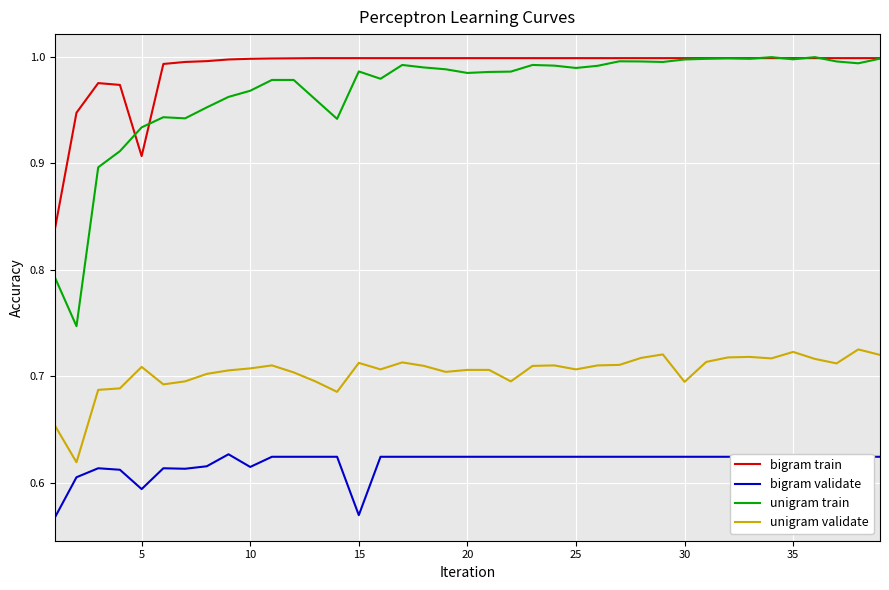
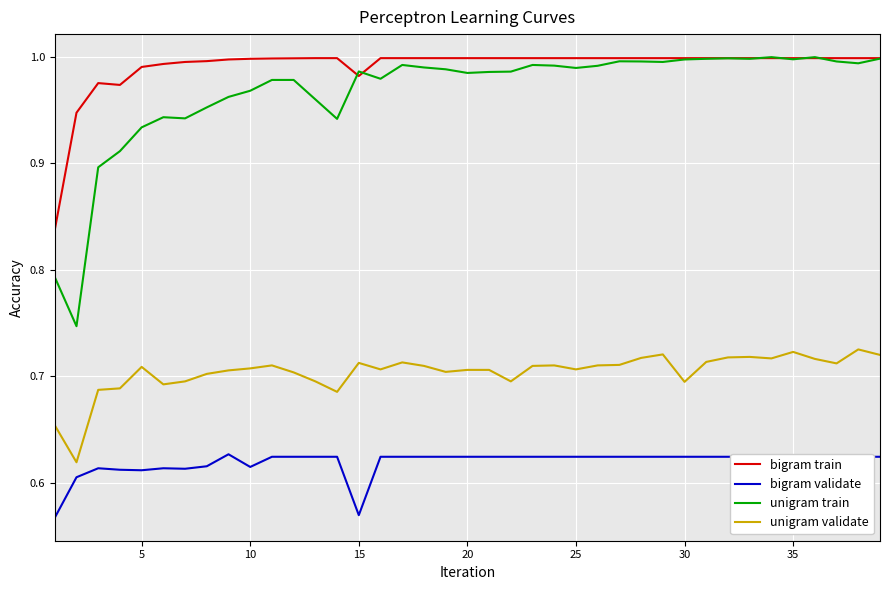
  {
    "bigram train": {
-     "5": 0.907,
+     "5": 0.990,
      "10": 0.998,
-     "15": 0.999,
+     "15": 0.982,
      "20": 0.999,
      "25": 0.999
    },
    "bigram validate": {
-     "5": 0.594,
+     "5": 0.612,
      "10": 0.615,
      "15": 0.569,
      "20": 0.624,
      "25": 0.624,
      "30": 0.624
    },
    "unigram train": {
      "5": 0.934,
      "10": 0.968,
      "15": 0.986,
      "20": 0.985,
      "25": 0.990
    },
    "unigram validate": {
      "5": 0.709,
      "10": 0.707,
      "15": 0.712,
      "20": 0.706,
      "25": 0.706,
      "30": 0.695,
      "35": 0.723
    }
  }
